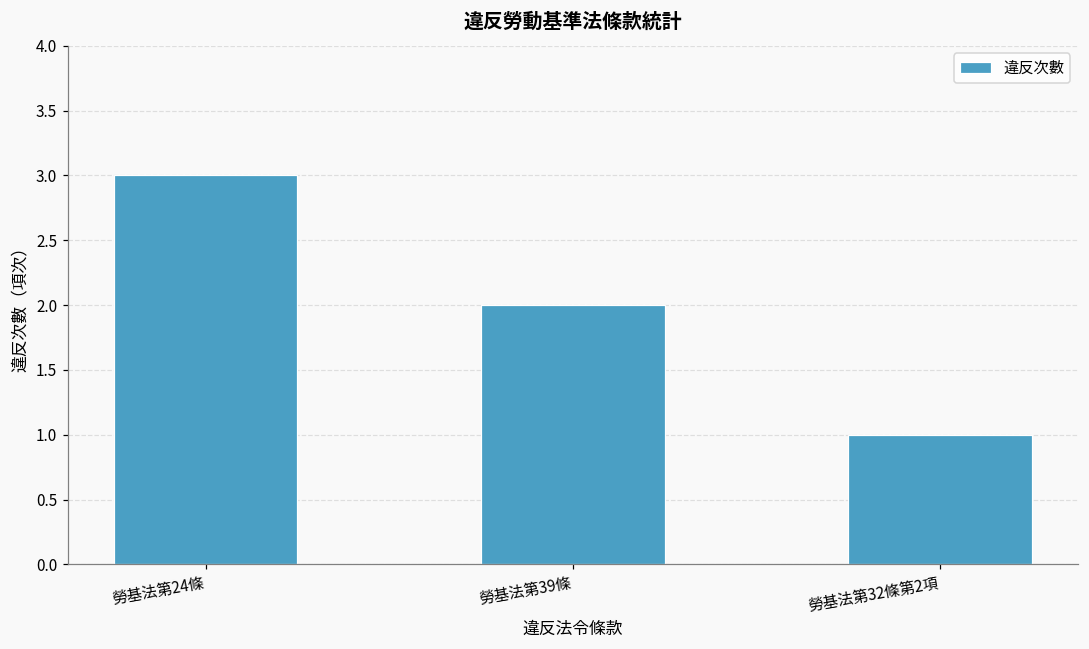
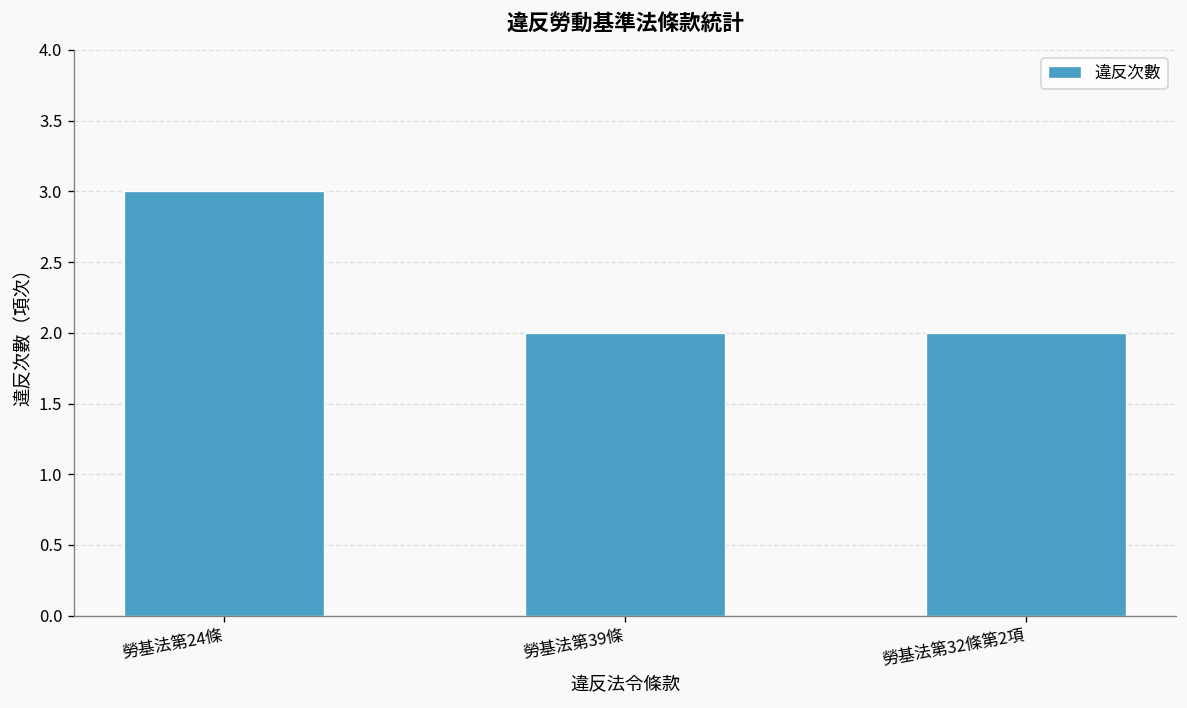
  {
    "勞基法第24條": 3,
    "勞基法第39條": 2,
-   "勞基法第32條第2項": 1
+   "勞基法第32條第2項": 2
  }
